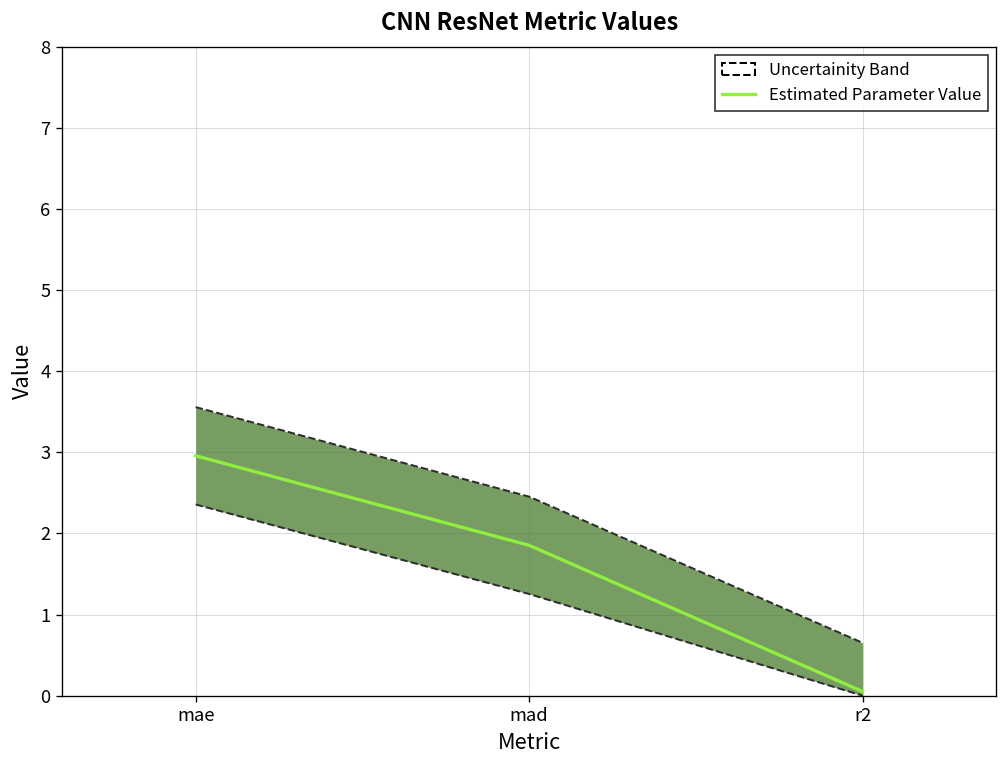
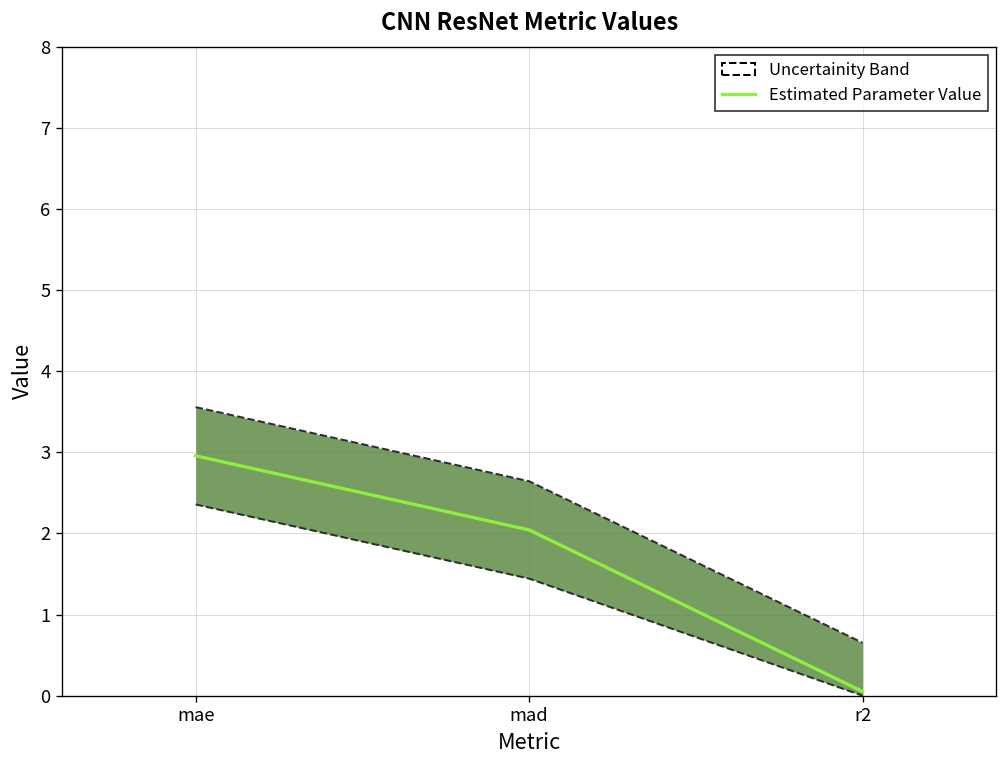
  {
    "Estimated Parameter Value": {
      "mae": 3.0,
-     "mad": 1.9,
+     "mad": 2.0,
      "r2": 0.1
    }
  }
